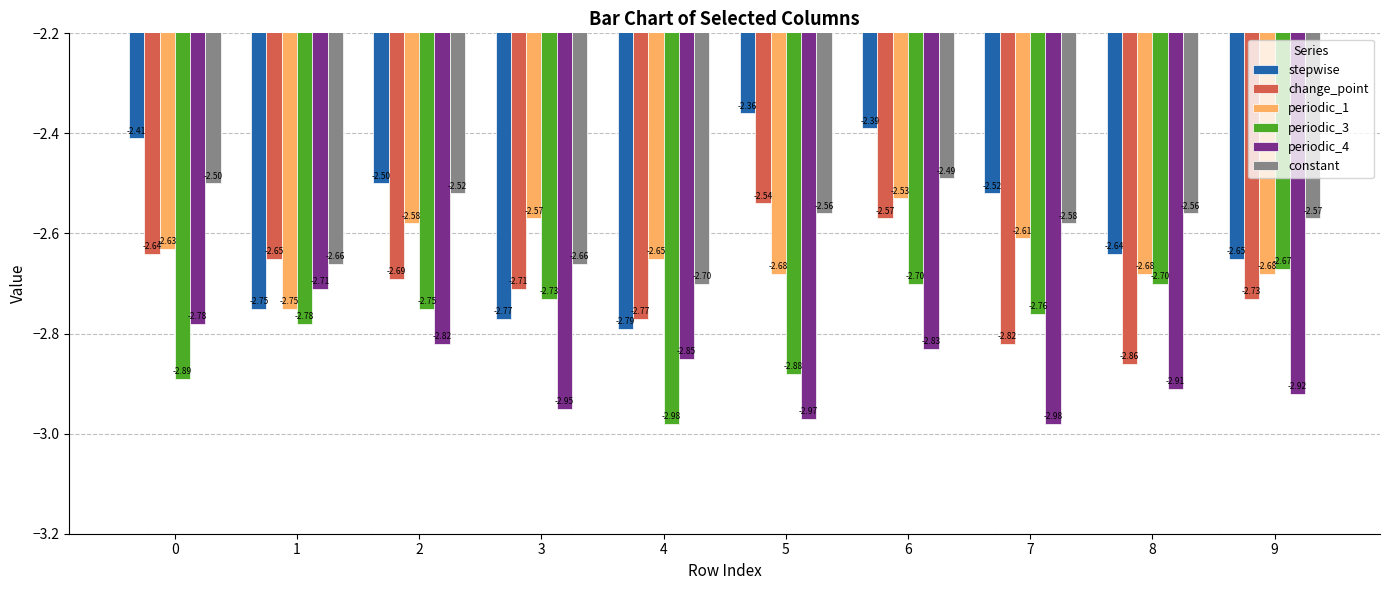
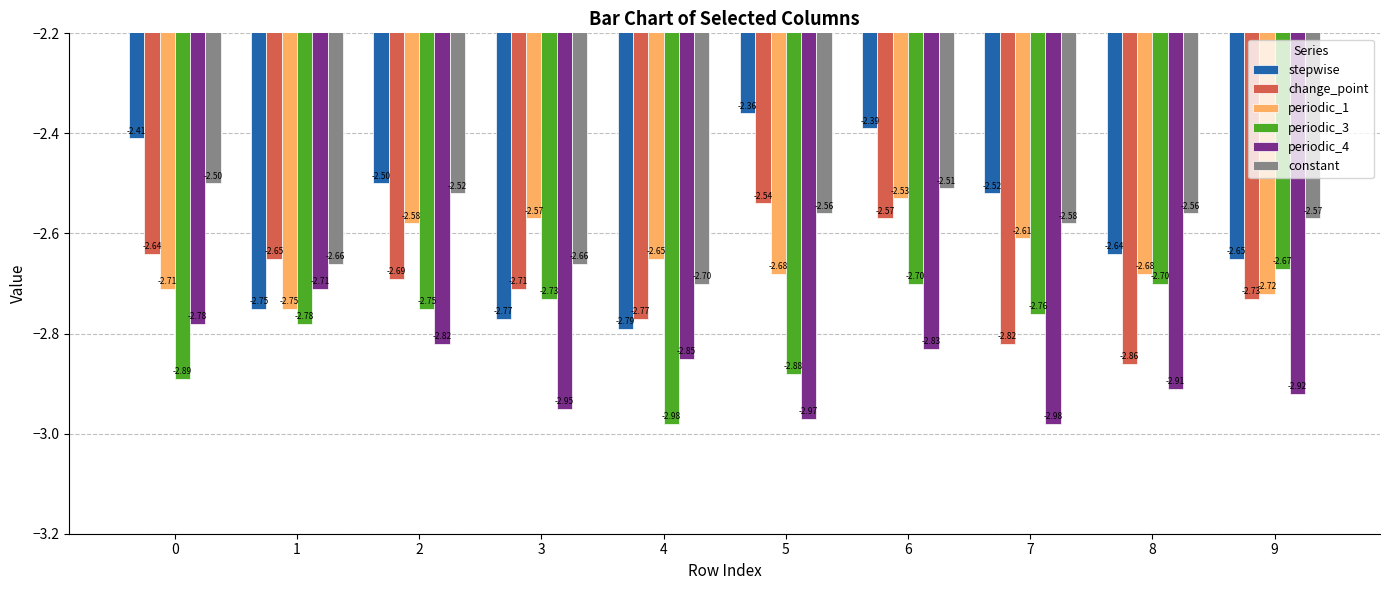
  {
    "stepwise": {
      "0": -2.41,
      "1": -2.75,
      "2": -2.50,
      "3": -2.77,
      "4": -2.79,
      "5": -2.36,
      "6": -2.39,
      "7": -2.52,
      "8": -2.64,
      "9": -2.65
    },
    "change_point": {
      "0": -2.64,
      "1": -2.65,
      "2": -2.69,
      "3": -2.71,
      "4": -2.77,
      "5": -2.54,
      "6": -2.57,
      "7": -2.82,
      "8": -2.86,
      "9": -2.73
    },
    "periodic_1": {
-     "0": -2.63,
+     "0": -2.71,
      "1": -2.75,
      "2": -2.58,
      "3": -2.57,
      "4": -2.65,
      "5": -2.68,
      "6": -2.53,
      "7": -2.61,
      "8": -2.68,
-     "9": -2.68
+     "9": -2.72
    },
    "periodic_3": {
      "0": -2.89,
      "1": -2.78,
      "2": -2.75,
      "3": -2.73,
      "4": -2.98,
      "5": -2.88,
      "6": -2.70,
      "7": -2.76,
      "8": -2.70,
      "9": -2.67
    },
    "periodic_4": {
      "0": -2.78,
      "1": -2.71,
      "2": -2.82,
      "3": -2.95,
      "4": -2.85,
      "5": -2.97,
      "6": -2.83,
      "7": -2.98,
      "8": -2.91,
      "9": -2.92
    },
    "constant": {
      "0": -2.50,
      "1": -2.66,
      "2": -2.52,
      "3": -2.66,
      "4": -2.70,
      "5": -2.56,
-     "6": -2.49,
+     "6": -2.51,
      "7": -2.58,
      "8": -2.56,
      "9": -2.57
    }
  }
